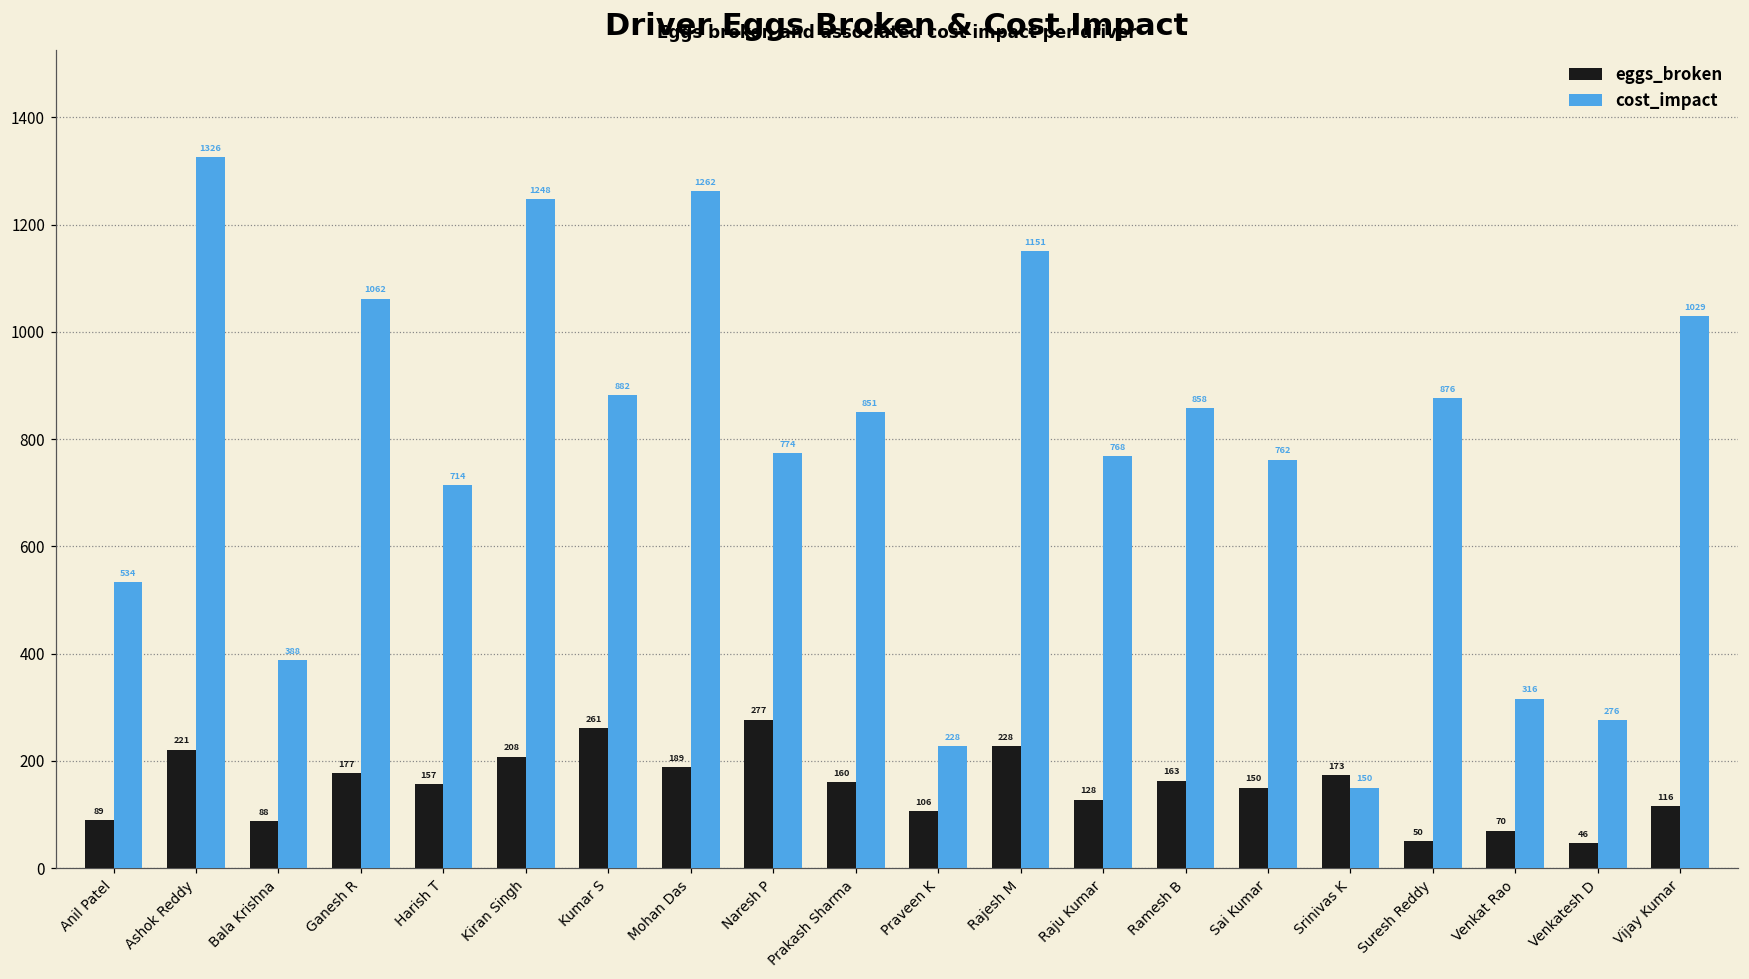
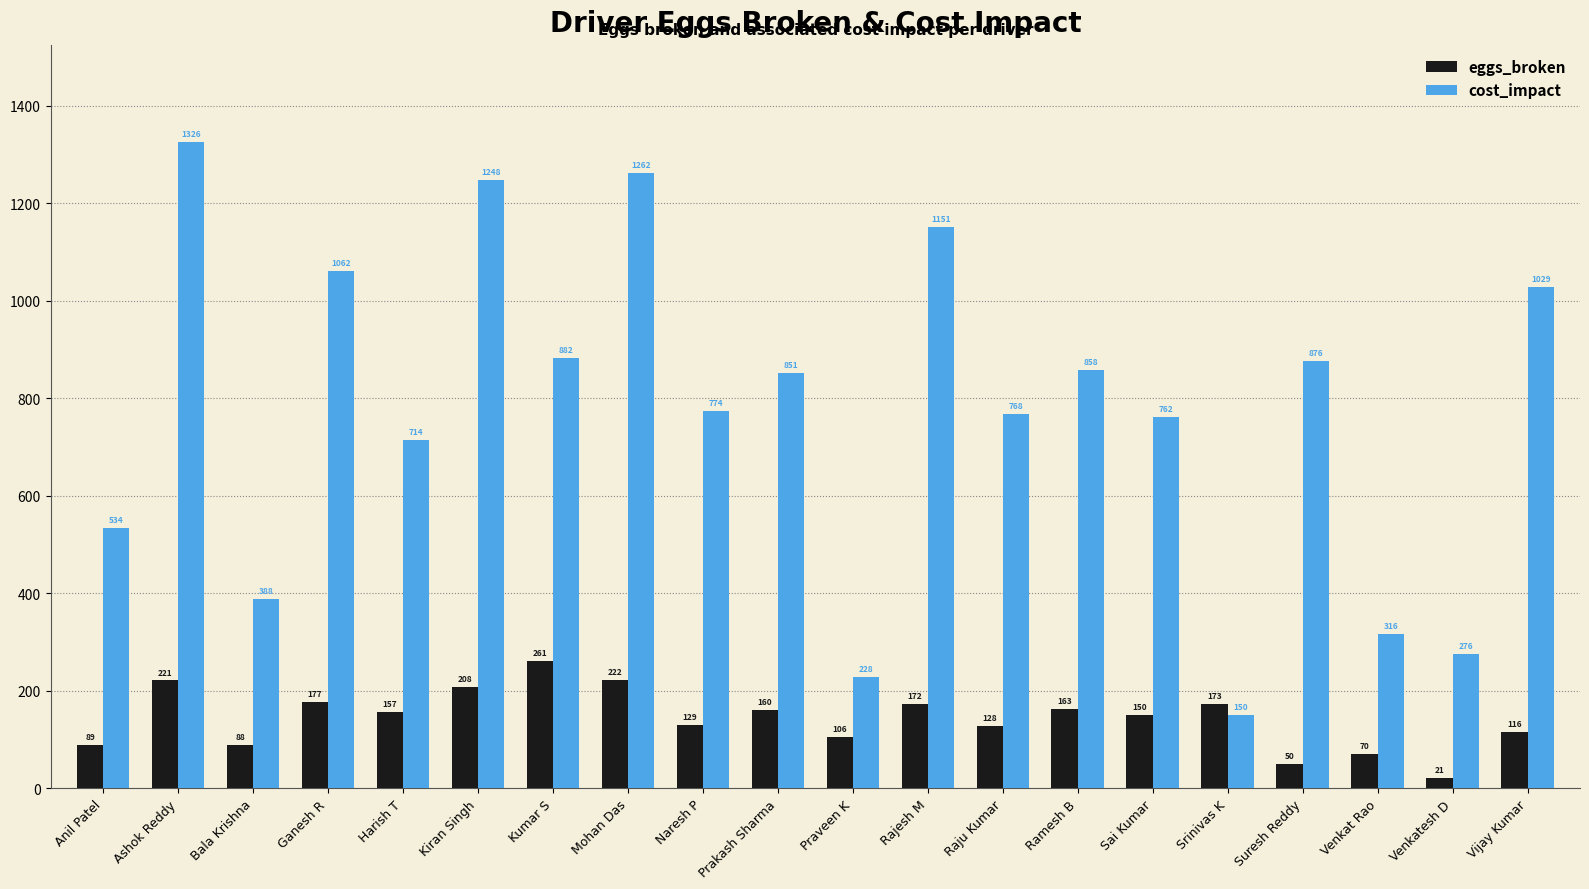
  {
    "eggs_broken": {
      "Anil Patel": 89,
      "Ashok Reddy": 221,
      "Bala Krishna": 88,
      "Ganesh R": 177,
      "Harish T": 157,
      "Kiran Singh": 208,
      "Kumar S": 261,
-     "Mohan Das": 189,
-     "Naresh P": 277,
+     "Mohan Das": 222,
+     "Naresh P": 129,
      "Prakash Sharma": 160,
      "Praveen K": 106,
-     "Rajesh M": 228,
+     "Rajesh M": 172,
      "Raju Kumar": 128,
      "Ramesh B": 163,
      "Sai Kumar": 150,
      "Srinivas K": 173,
      "Suresh Reddy": 50,
      "Venkat Rao": 70,
-     "Venkatesh D": 46,
+     "Venkatesh D": 21,
      "Vijay Kumar": 116
    },
    "cost_impact": {
      "Anil Patel": 534,
      "Ashok Reddy": 1326,
      "Bala Krishna": 388,
      "Ganesh R": 1062,
      "Harish T": 714,
      "Kiran Singh": 1248,
      "Kumar S": 882,
      "Mohan Das": 1262,
      "Naresh P": 774,
      "Prakash Sharma": 851,
      "Praveen K": 228,
      "Rajesh M": 1151,
      "Raju Kumar": 768,
      "Ramesh B": 858,
      "Sai Kumar": 762,
      "Srinivas K": 150,
      "Suresh Reddy": 876,
      "Venkat Rao": 316,
      "Venkatesh D": 276,
      "Vijay Kumar": 1029
    }
  }
